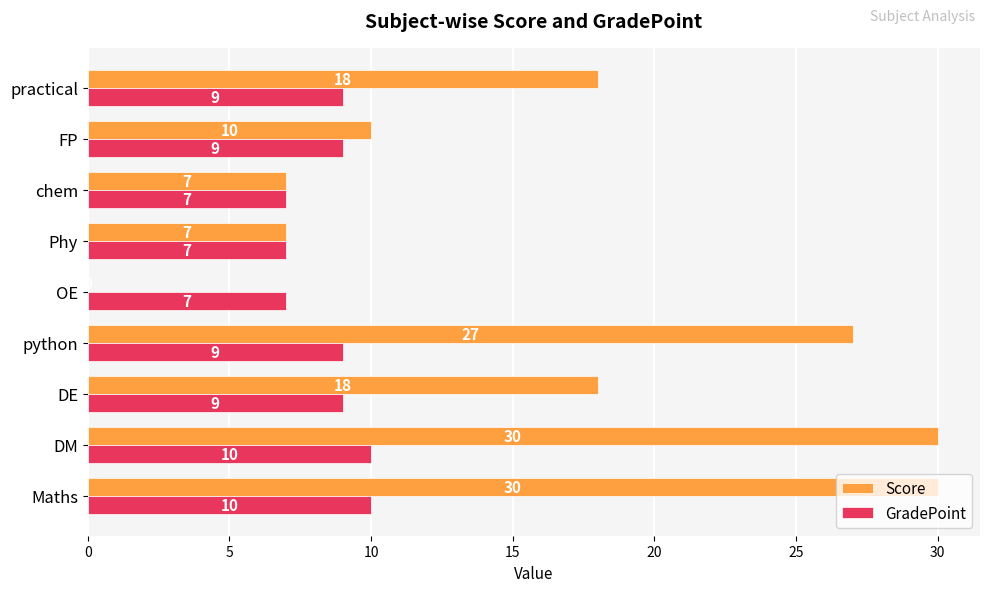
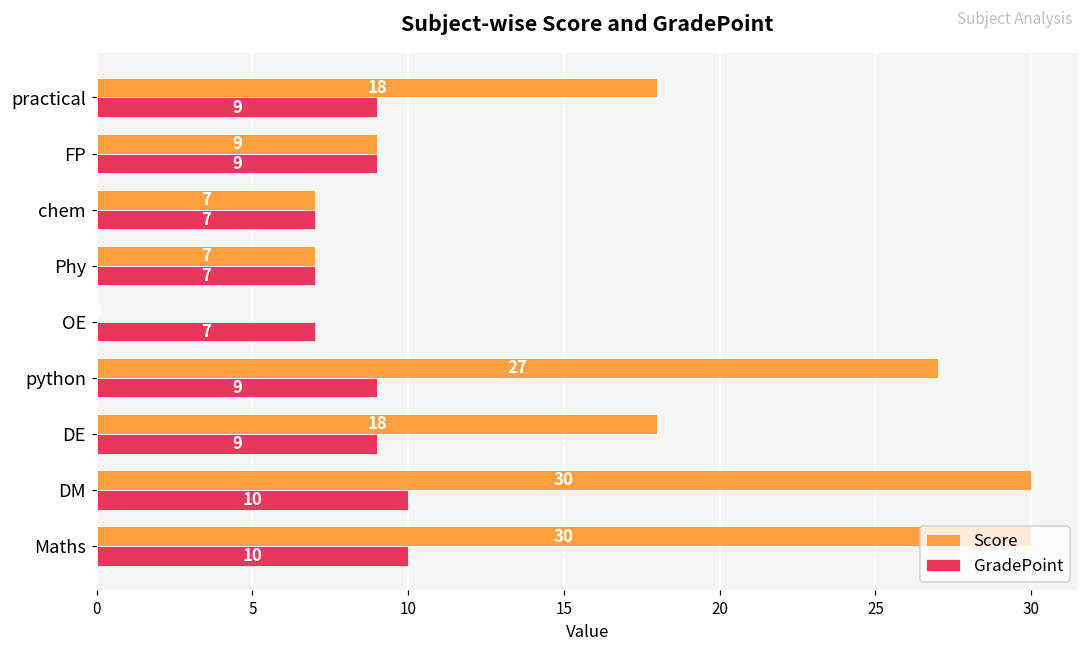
  {
    "Score": {
      "practical": 18,
-     "FP": 10,
+     "FP": 9,
      "chem": 7,
      "Phy": 7,
      "python": 27,
      "DE": 18,
      "DM": 30
    },
    "GradePoint": {
      "practical": 9,
      "FP": 9,
      "chem": 7,
      "Phy": 7,
      "OE": 7,
      "python": 9,
      "DE": 9,
      "DM": 10,
      "Maths": 10
    }
  }
